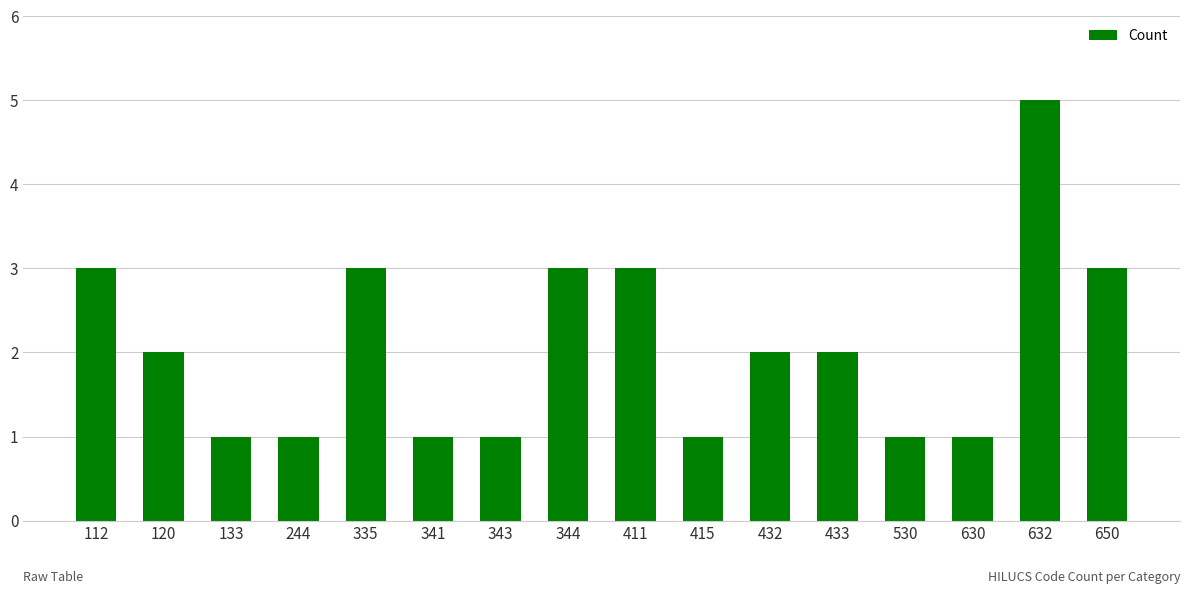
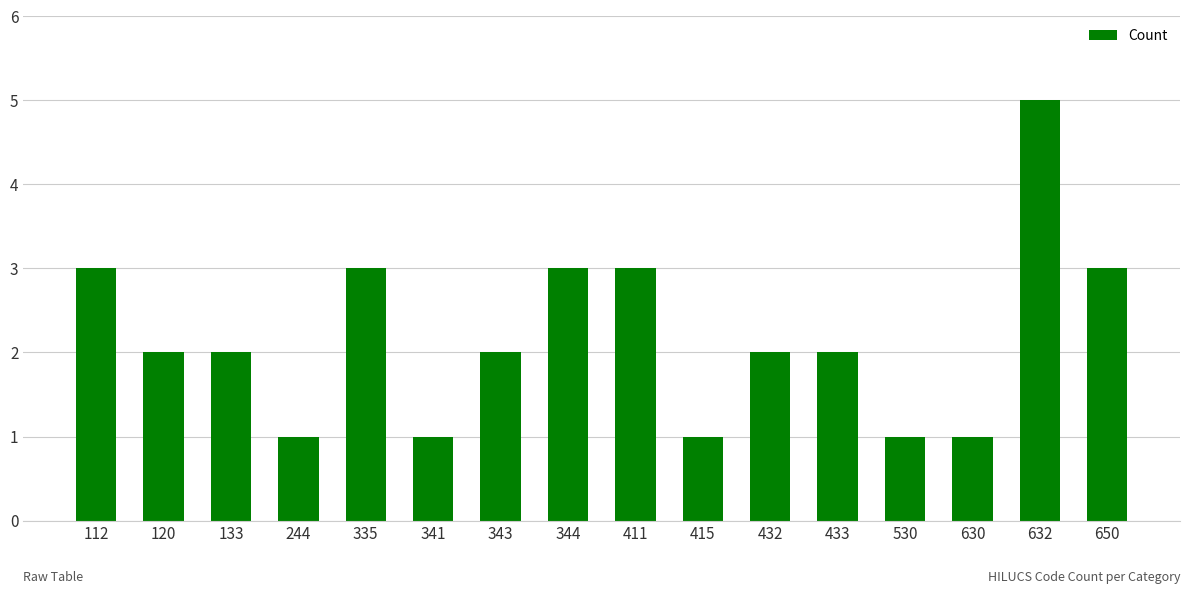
  {
    "112": 3,
    "120": 2,
-   "133": 1,
+   "133": 2,
    "244": 1,
    "335": 3,
    "341": 1,
-   "343": 1,
+   "343": 2,
    "344": 3,
    "411": 3,
    "415": 1,
    "432": 2,
    "433": 2,
    "530": 1,
    "630": 1,
    "632": 5,
    "650": 3
  }
